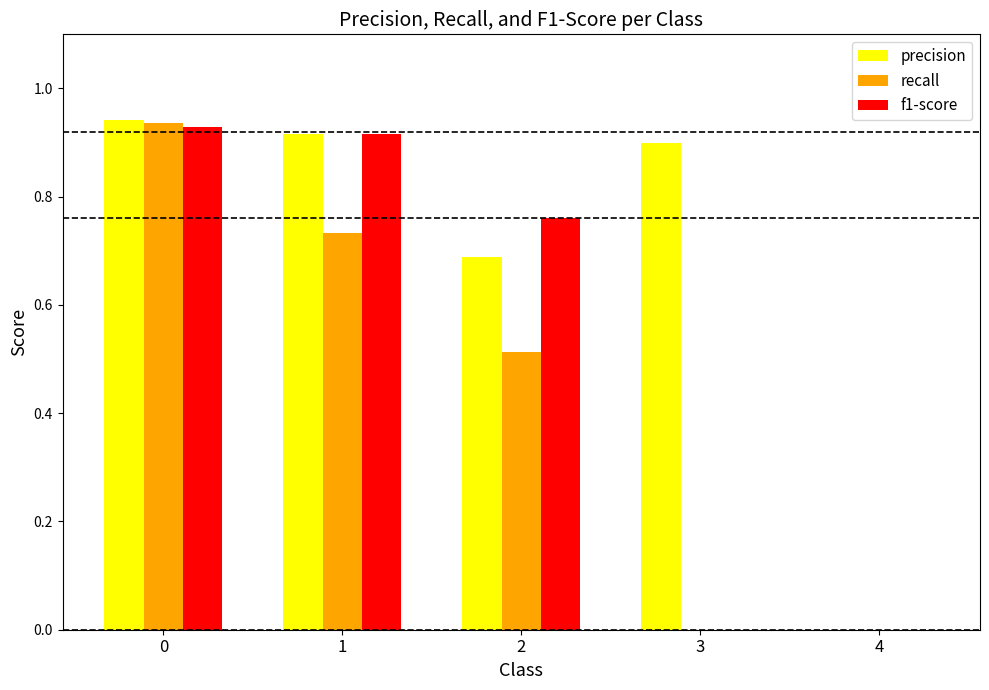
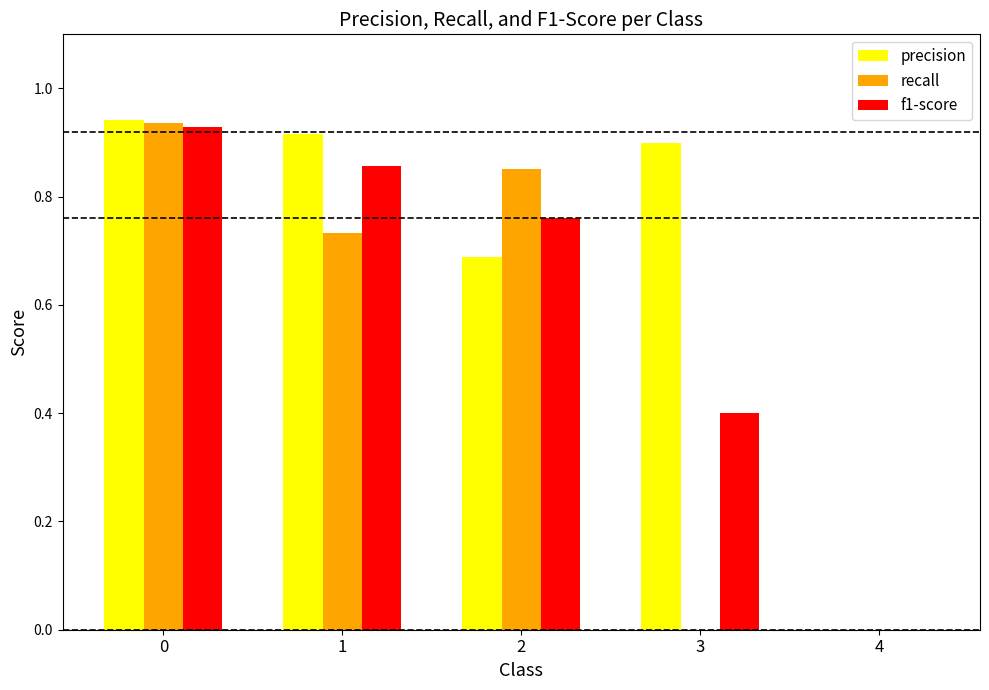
  {
    "precision": {
      "0": 0.94,
      "1": 0.92,
      "2": 0.69,
      "3": 0.90,
      "4": 0.00
    },
    "recall": {
      "0": 0.94,
      "1": 0.73,
-     "2": 0.51,
+     "2": 0.85,
      "3": 0.00,
      "4": 0.00
    },
    "f1-score": {
      "0": 0.93,
-     "1": 0.92,
+     "1": 0.86,
      "2": 0.76,
-     "3": 0.0,
+     "3": 0.4,
      "4": 0.00
    }
  }
